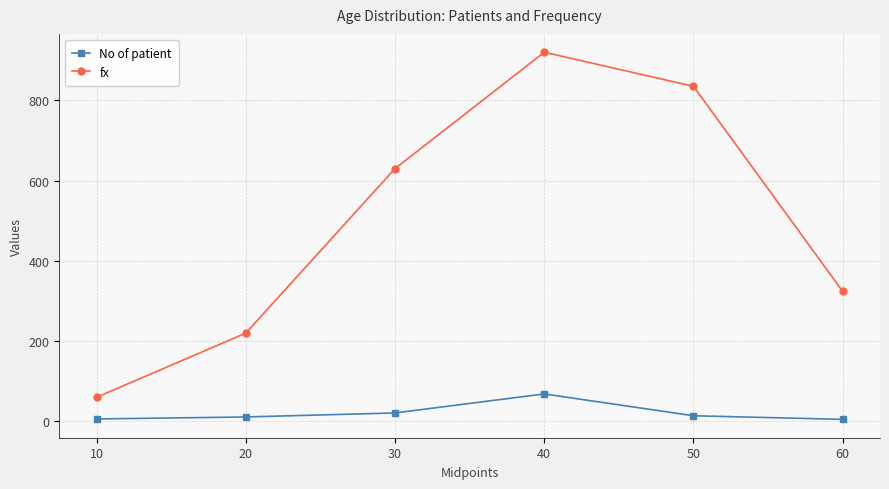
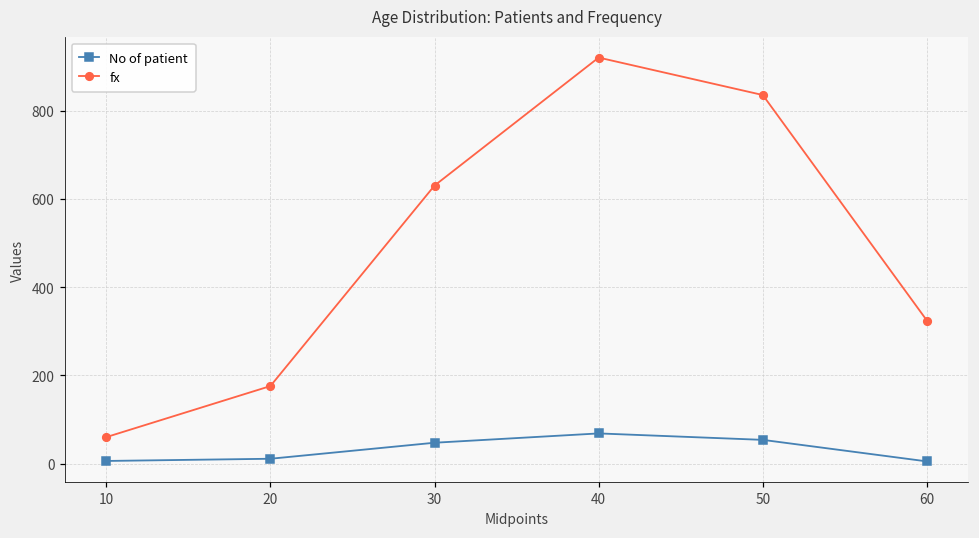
  {
    "No of patient": {
      "10": 10,
      "20": 10,
-     "30": 20,
+     "30": 50,
      "40": 70,
-     "50": 10,
+     "50": 50,
      "60": 10
    },
    "fx": {
      "10": 60,
-     "20": 220,
+     "20": 180,
      "30": 630,
      "40": 920,
      "50": 840,
      "60": 320
    }
  }
